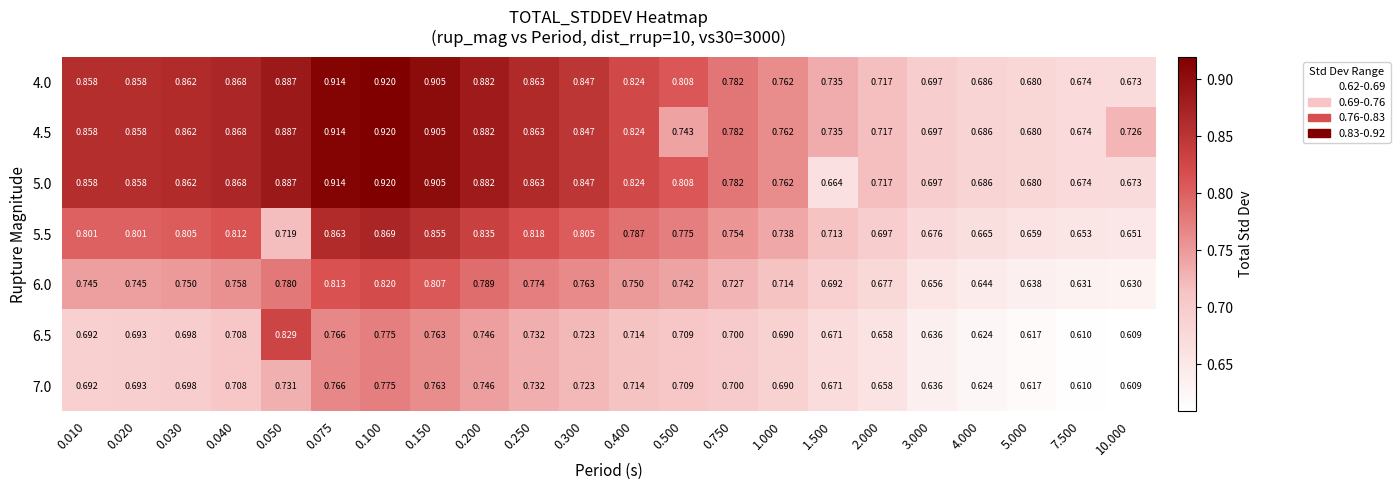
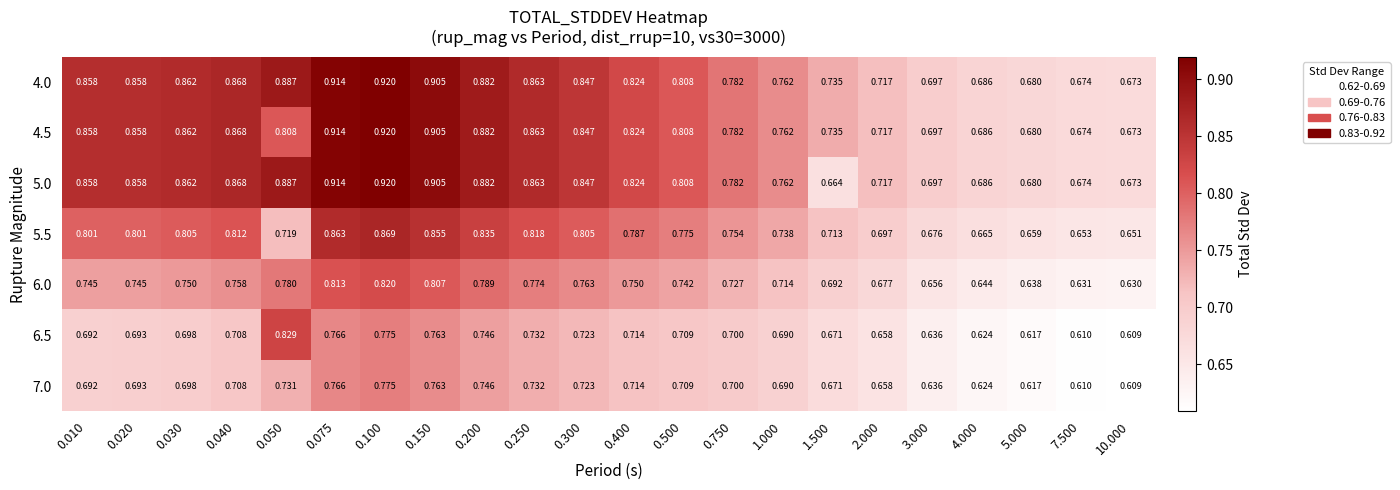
  {
    "4.0": {
      "0.010": 0.858,
      "0.020": 0.858,
      "0.030": 0.862,
      "0.040": 0.868,
      "0.050": 0.887,
      "0.075": 0.914,
      "0.100": 0.920,
      "0.150": 0.905,
      "0.200": 0.882,
      "0.250": 0.863,
      "0.300": 0.847,
      "0.400": 0.824,
      "0.500": 0.808,
      "0.750": 0.782,
      "1.000": 0.762,
      "1.500": 0.735,
      "2.000": 0.717,
      "3.000": 0.697,
      "4.000": 0.686,
      "5.000": 0.680,
      "7.500": 0.674,
      "10.000": 0.673
    },
    "4.5": {
      "0.010": 0.858,
      "0.020": 0.858,
      "0.030": 0.862,
      "0.040": 0.868,
-     "0.050": 0.887,
+     "0.050": 0.808,
      "0.075": 0.914,
      "0.100": 0.920,
      "0.150": 0.905,
      "0.200": 0.882,
      "0.250": 0.863,
      "0.300": 0.847,
      "0.400": 0.824,
-     "0.500": 0.743,
+     "0.500": 0.808,
      "0.750": 0.782,
      "1.000": 0.762,
      "1.500": 0.735,
      "2.000": 0.717,
      "3.000": 0.697,
      "4.000": 0.686,
      "5.000": 0.680,
      "7.500": 0.674,
-     "10.000": 0.726
+     "10.000": 0.673
    },
    "5.0": {
      "0.010": 0.858,
      "0.020": 0.858,
      "0.030": 0.862,
      "0.040": 0.868,
      "0.050": 0.887,
      "0.075": 0.914,
      "0.100": 0.920,
      "0.150": 0.905,
      "0.200": 0.882,
      "0.250": 0.863,
      "0.300": 0.847,
      "0.400": 0.824,
      "0.500": 0.808,
      "0.750": 0.782,
      "1.000": 0.762,
      "1.500": 0.664,
      "2.000": 0.717,
      "3.000": 0.697,
      "4.000": 0.686,
      "5.000": 0.680,
      "7.500": 0.674,
      "10.000": 0.673
    },
    "5.5": {
      "0.010": 0.801,
      "0.020": 0.801,
      "0.030": 0.805,
      "0.040": 0.812,
      "0.050": 0.719,
      "0.075": 0.863,
      "0.100": 0.869,
      "0.150": 0.855,
      "0.200": 0.835,
      "0.250": 0.818,
      "0.300": 0.805,
      "0.400": 0.787,
      "0.500": 0.775,
      "0.750": 0.754,
      "1.000": 0.738,
      "1.500": 0.713,
      "2.000": 0.697,
      "3.000": 0.676,
      "4.000": 0.665,
      "5.000": 0.659,
      "7.500": 0.653,
      "10.000": 0.651
    },
    "6.0": {
      "0.010": 0.745,
      "0.020": 0.745,
      "0.030": 0.750,
      "0.040": 0.758,
      "0.050": 0.780,
      "0.075": 0.813,
      "0.100": 0.820,
      "0.150": 0.807,
      "0.200": 0.789,
      "0.250": 0.774,
      "0.300": 0.763,
      "0.400": 0.750,
      "0.500": 0.742,
      "0.750": 0.727,
      "1.000": 0.714,
      "1.500": 0.692,
      "2.000": 0.677,
      "3.000": 0.656,
      "4.000": 0.644,
      "5.000": 0.638,
      "7.500": 0.631,
      "10.000": 0.630
    },
    "6.5": {
      "0.010": 0.692,
      "0.020": 0.693,
      "0.030": 0.698,
      "0.040": 0.708,
      "0.050": 0.829,
      "0.075": 0.766,
      "0.100": 0.775,
      "0.150": 0.763,
      "0.200": 0.746,
      "0.250": 0.732,
      "0.300": 0.723,
      "0.400": 0.714,
      "0.500": 0.709,
      "0.750": 0.700,
      "1.000": 0.690,
      "1.500": 0.671,
      "2.000": 0.658,
      "3.000": 0.636,
      "4.000": 0.624,
      "5.000": 0.617,
      "7.500": 0.610,
      "10.000": 0.609
    },
    "7.0": {
      "0.010": 0.692,
      "0.020": 0.693,
      "0.030": 0.698,
      "0.040": 0.708,
      "0.050": 0.731,
      "0.075": 0.766,
      "0.100": 0.775,
      "0.150": 0.763,
      "0.200": 0.746,
      "0.250": 0.732,
      "0.300": 0.723,
      "0.400": 0.714,
      "0.500": 0.709,
      "0.750": 0.700,
      "1.000": 0.690,
      "1.500": 0.671,
      "2.000": 0.658,
      "3.000": 0.636,
      "4.000": 0.624,
      "5.000": 0.617,
      "7.500": 0.610,
      "10.000": 0.609
    }
  }
